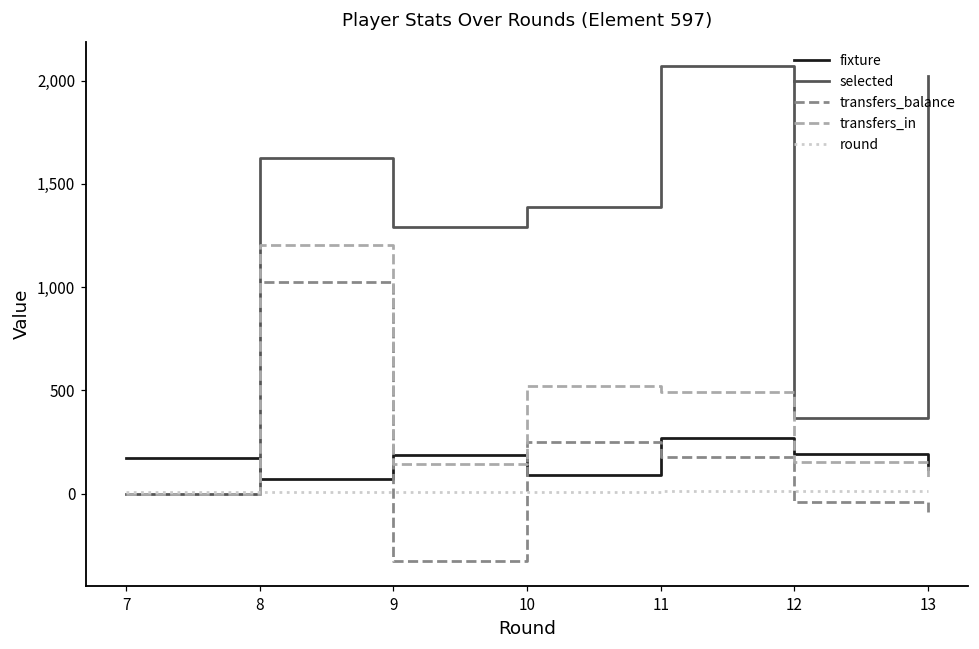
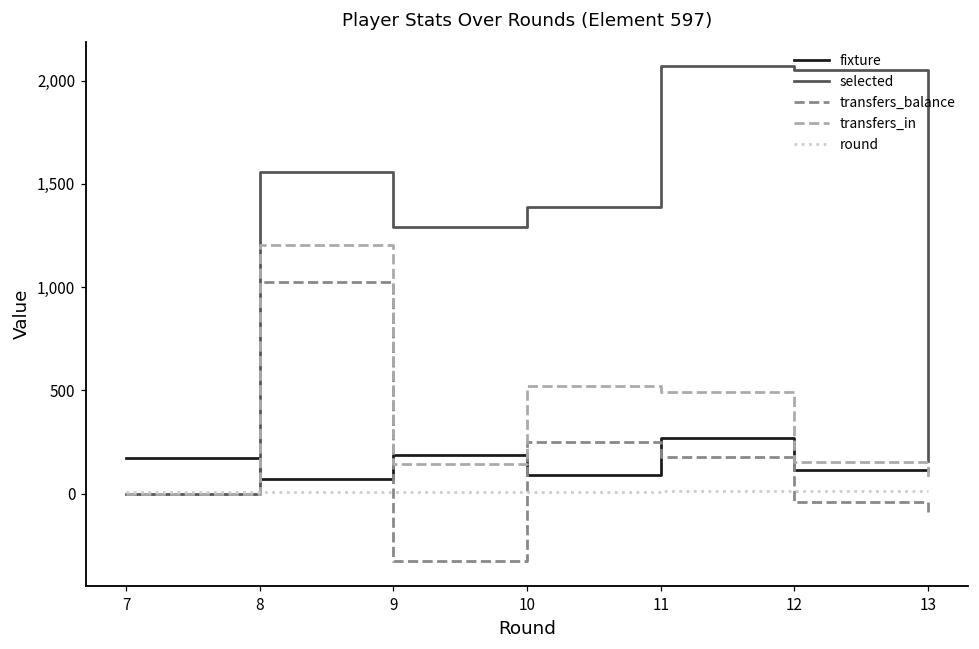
  {
    "fixture": {
      "7": "180",
      "8": "70",
      "9": "190",
      "10": "90",
      "11": "270",
-     "12": "190",
+     "12": "110",
      "13": "120"
    },
    "selected": {
-     "8": "1,620",
+     "8": "1,560",
      "9": "1,290",
      "10": "1,390",
      "11": "2,070",
-     "12": "370",
-     "13": "2,020"
+     "12": "2,050",
+     "13": "160"
    }
  }
